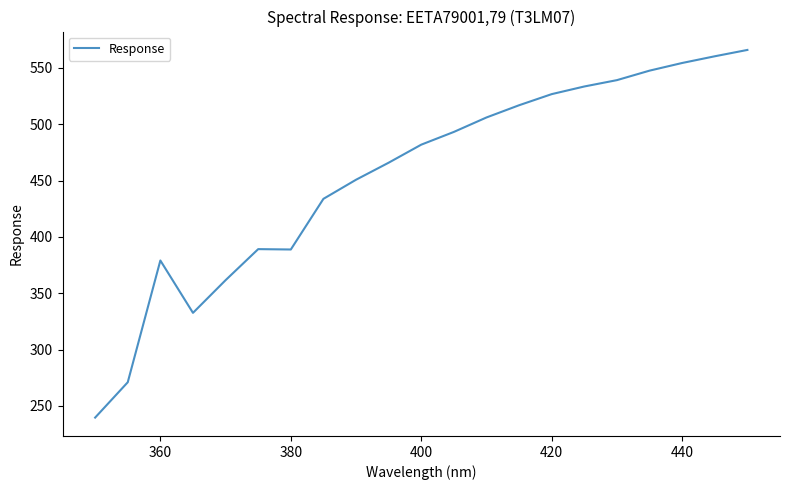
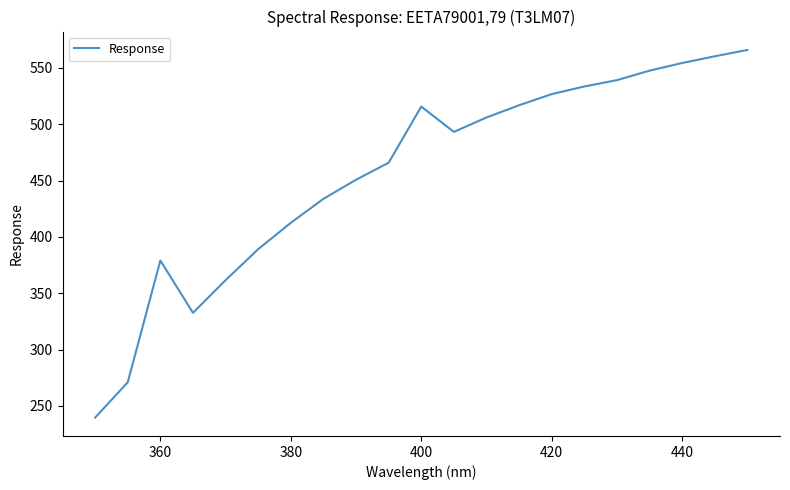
  {
    "360": 379,
-   "380": 389,
-   "400": 482,
+   "380": 412,
+   "400": 516,
    "420": 527,
    "440": 554
  }
